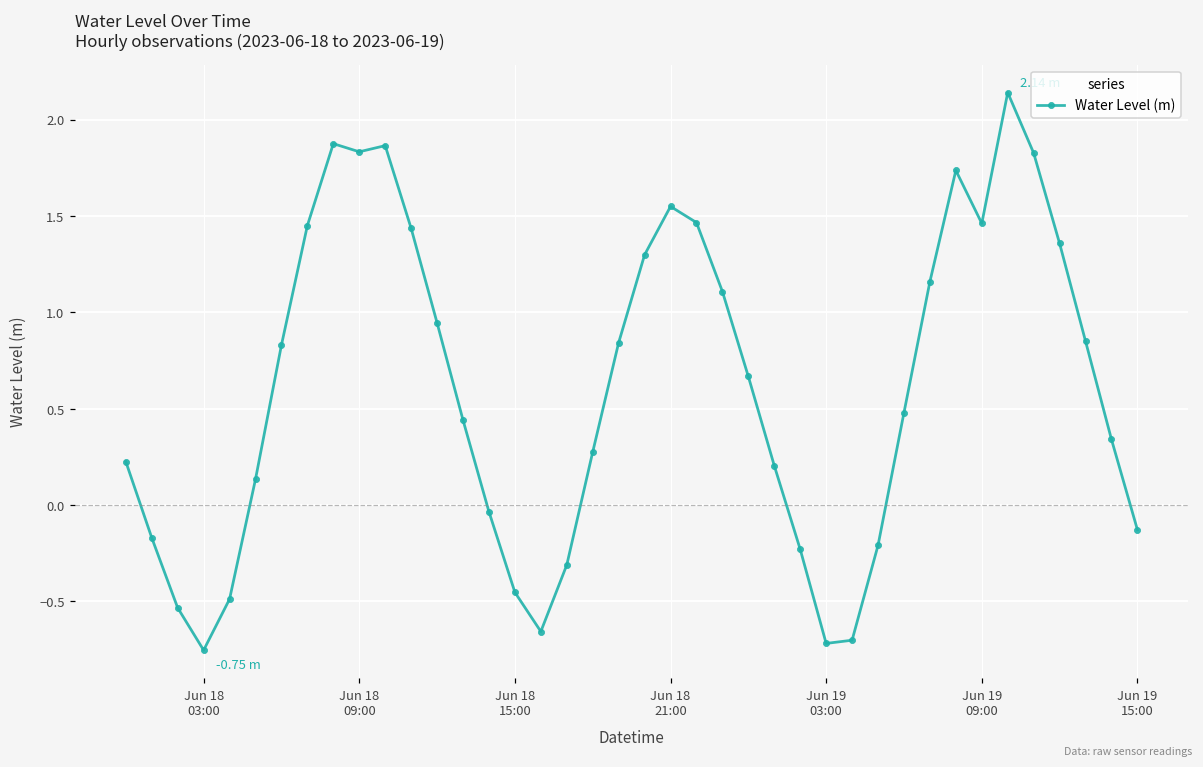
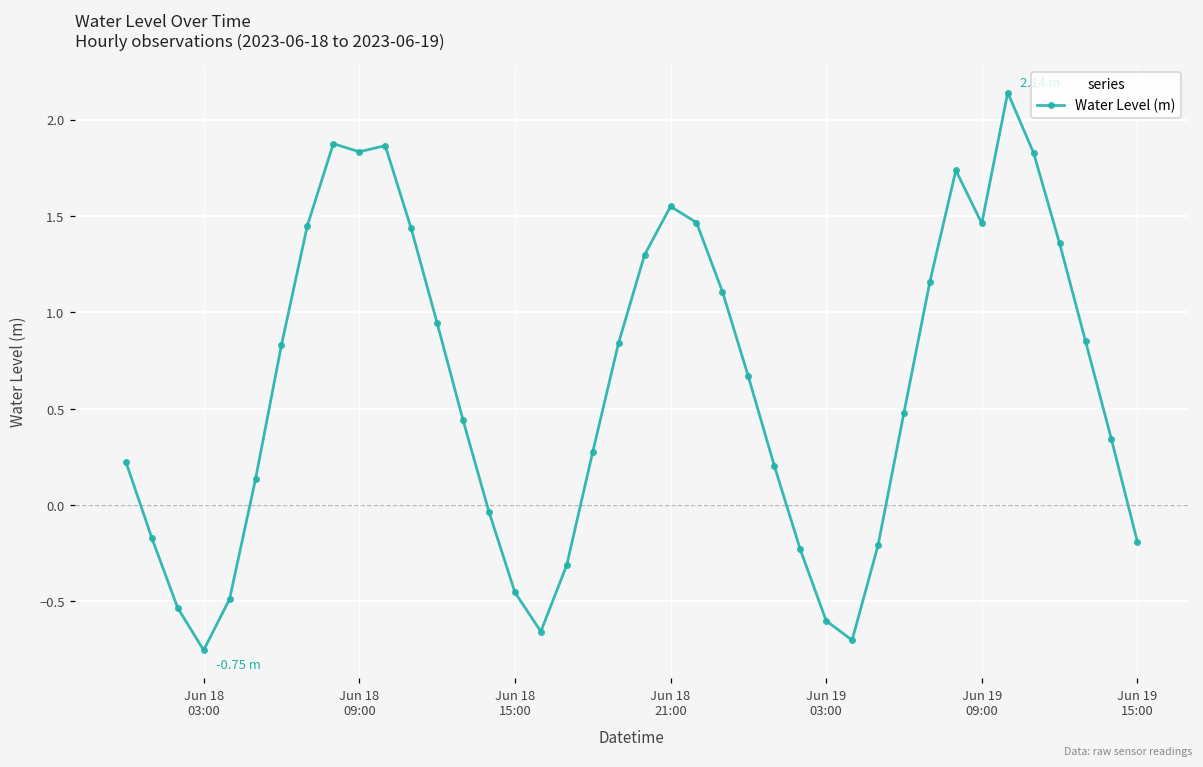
  {
    "Jun 18 09:00": 1.83,
    "Jun 18 15:00": -0.45,
    "Jun 18 21:00": 1.55,
-   "Jun 19 03:00": -0.72,
+   "Jun 19 03:00": -0.60,
    "Jun 19 09:00": 1.46,
-   "Jun 19 15:00": -0.13
+   "Jun 19 15:00": -0.19
  }
